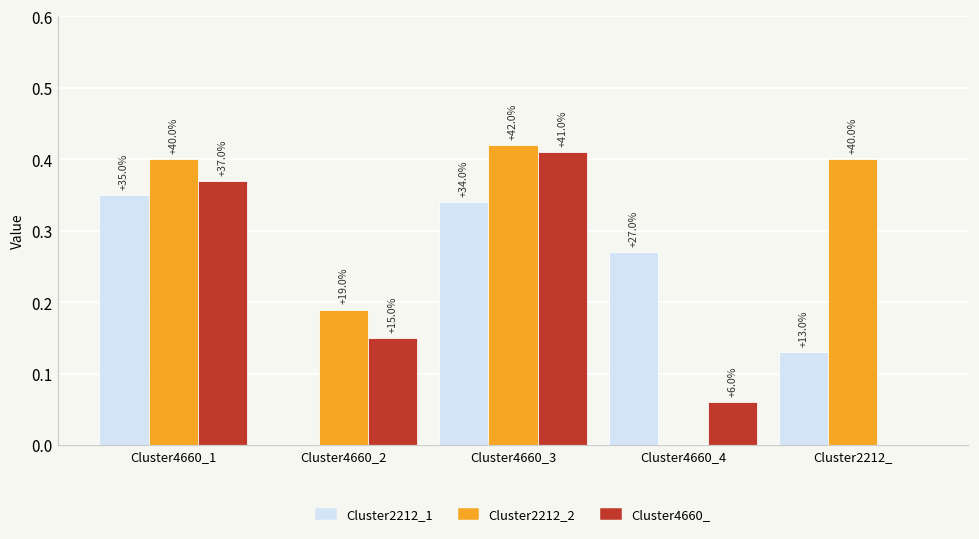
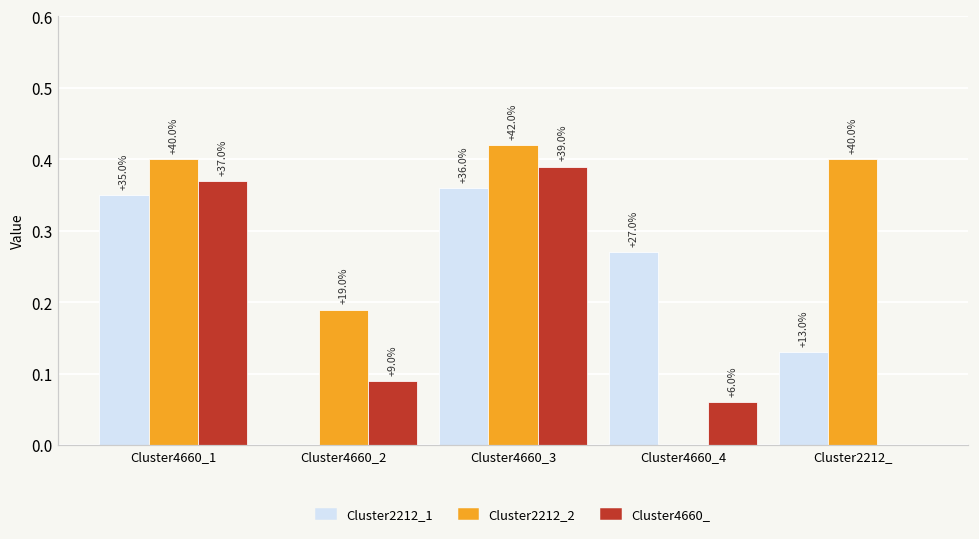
  {
    "Cluster2212_1": {
      "Cluster4660_1": "+35.0%",
-     "Cluster4660_3": "+34.0%",
+     "Cluster4660_3": "+36.0%",
      "Cluster4660_4": "+27.0%",
      "Cluster2212_": "+13.0%"
    },
    "Cluster2212_2": {
      "Cluster4660_1": "+40.0%",
      "Cluster4660_2": "+19.0%",
      "Cluster4660_3": "+42.0%",
      "Cluster2212_": "+40.0%"
    },
    "Cluster4660_": {
      "Cluster4660_1": "+37.0%",
-     "Cluster4660_2": "+15.0%",
-     "Cluster4660_3": "+41.0%",
+     "Cluster4660_2": "+9.0%",
+     "Cluster4660_3": "+39.0%",
      "Cluster4660_4": "+6.0%"
    }
  }
